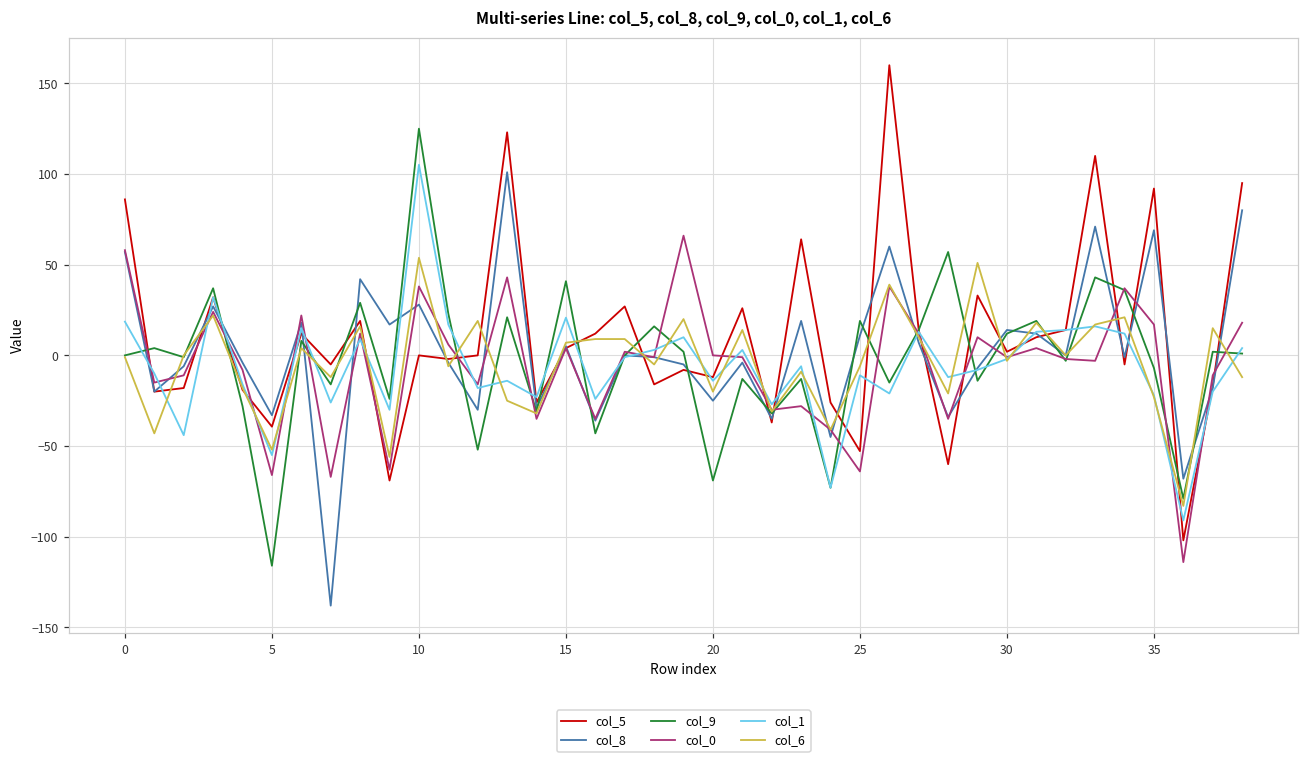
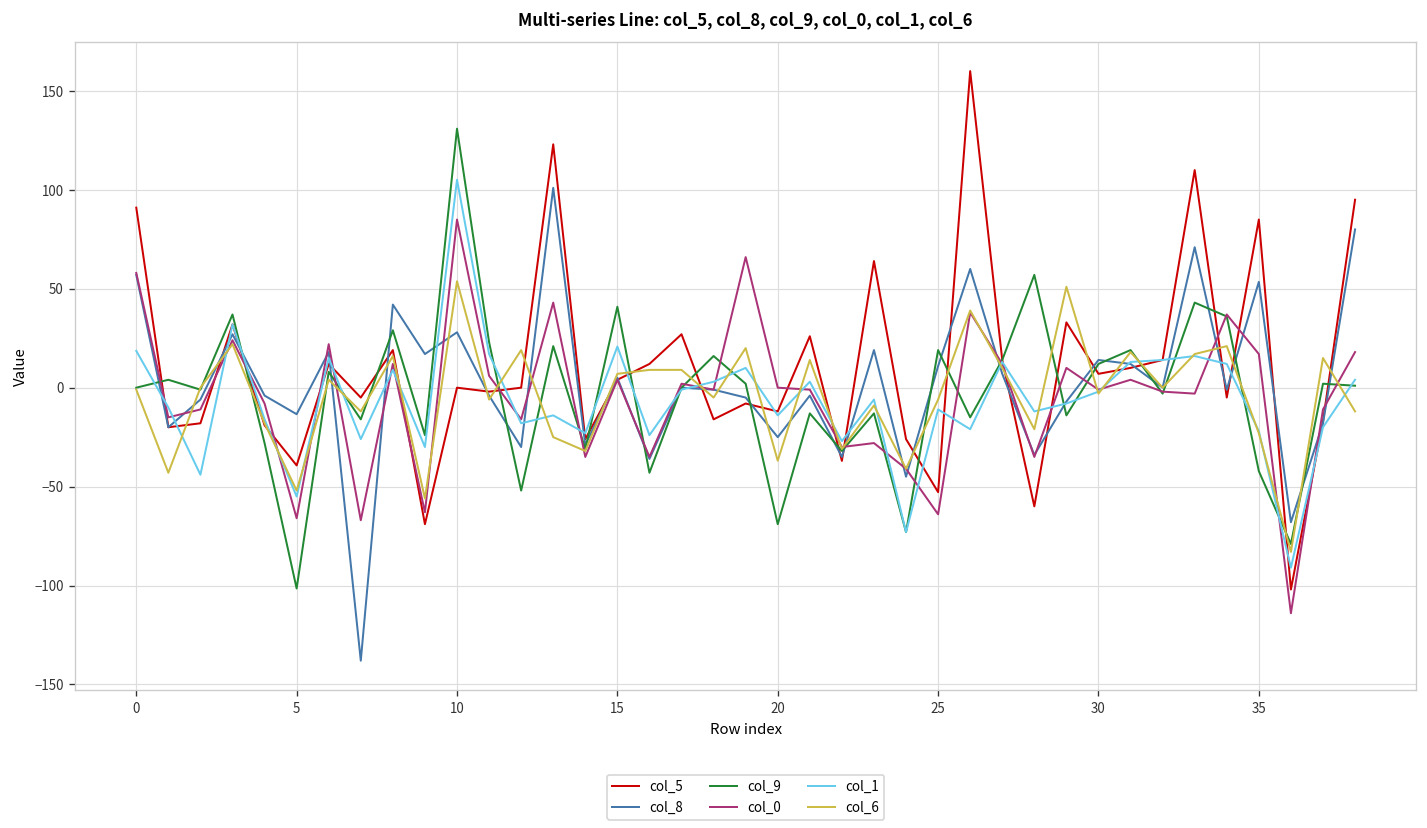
  {
    "col_5": {
-     "0": 86,
+     "0": 91,
      "5": -39,
      "10": 0,
      "20": -12,
      "25": -53,
-     "30": 2,
-     "35": 92
+     "30": 7,
+     "35": 85
    },
    "col_8": {
-     "5": -33,
+     "5": -13,
      "10": 28,
      "20": -25,
      "25": 11,
      "30": 14,
-     "35": 69
+     "35": 54
    },
    "col_9": {
-     "5": -116,
-     "10": 125,
+     "5": -102,
+     "10": 131,
      "15": 41,
      "20": -69,
      "25": 19,
      "30": 12,
-     "35": -7
+     "35": -42
    },
    "col_0": {
      "5": -66,
-     "10": 38,
+     "10": 85,
      "20": 0,
      "25": -64,
      "35": 17
    },
    "col_1": {
      "0": 19,
      "5": -55,
      "10": 105,
      "15": 21,
      "20": -14,
      "25": -11
    },
    "col_6": {
      "5": -52,
      "10": 54,
      "15": 7,
-     "20": -20,
+     "20": -37,
      "25": -6
    }
  }
